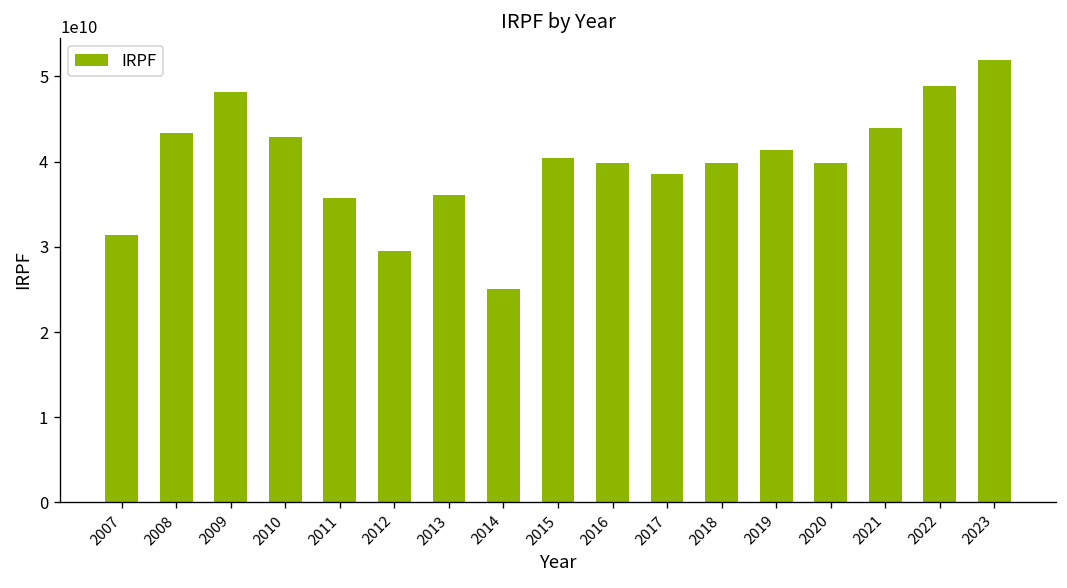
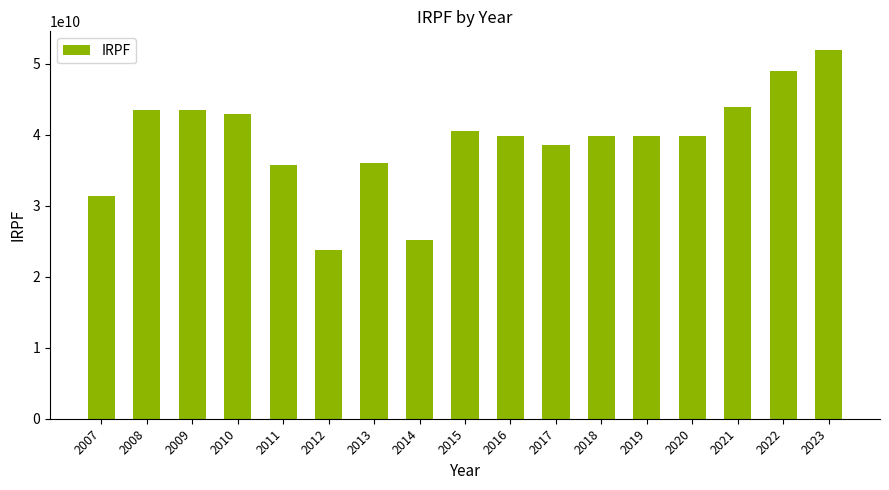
  {
    "2007": 31000000000,
    "2008": 43000000000,
-   "2009": 48000000000,
+   "2009": 43000000000,
    "2010": 43000000000,
    "2011": 36000000000,
-   "2012": 29000000000,
+   "2012": 24000000000,
    "2013": 36000000000,
    "2014": 25000000000,
    "2015": 40000000000,
    "2016": 40000000000,
    "2017": 39000000000,
    "2018": 40000000000,
-   "2019": 41000000000,
+   "2019": 40000000000,
    "2020": 40000000000,
    "2021": 44000000000,
    "2022": 49000000000,
    "2023": 52000000000
  }
